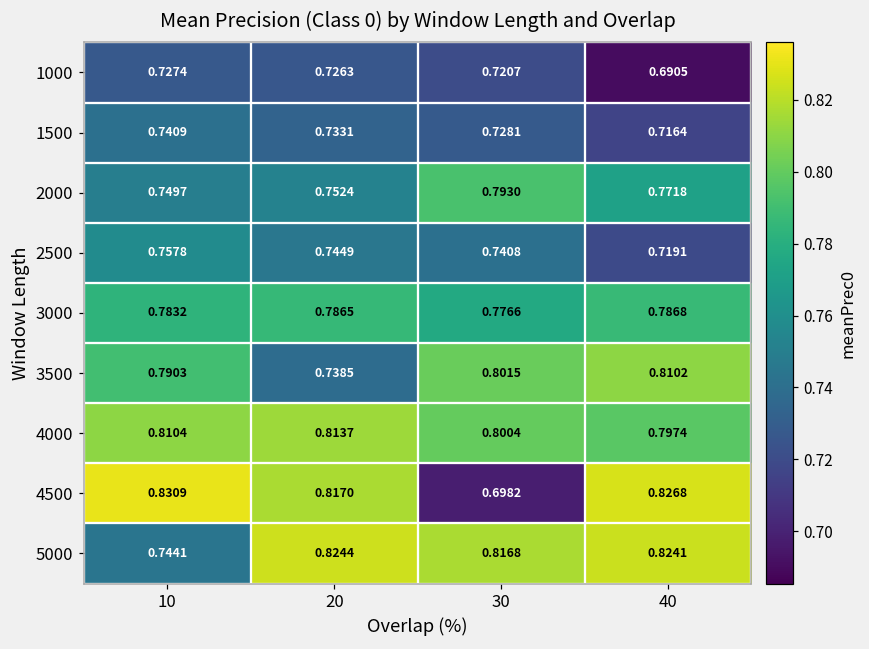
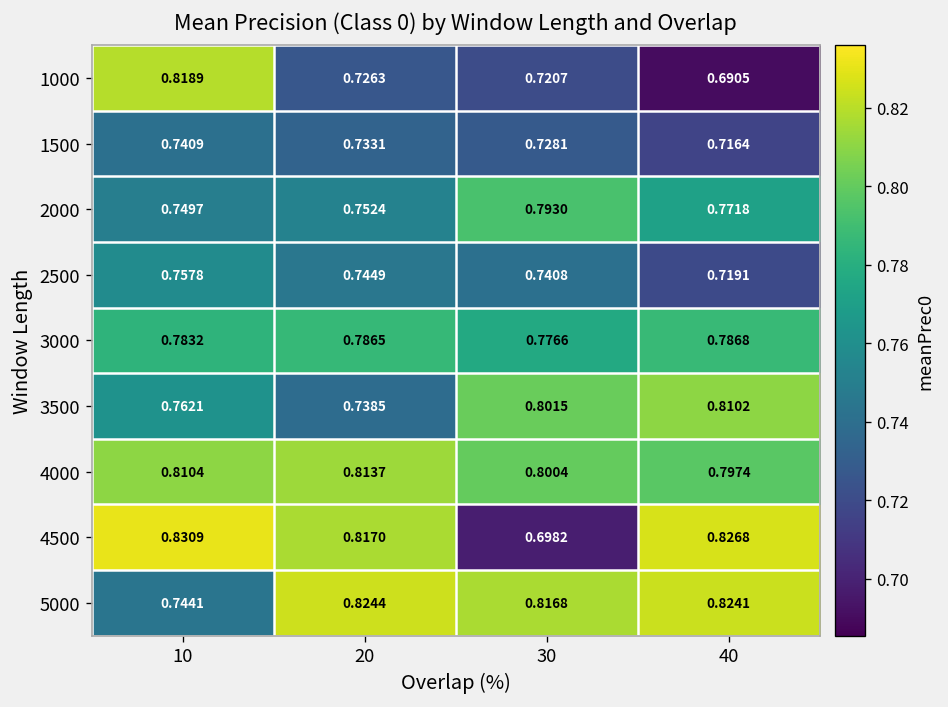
  {
    "1000": {
-     "10": 0.7274,
+     "10": 0.8189,
      "20": 0.7263,
      "30": 0.7207,
      "40": 0.6905
    },
    "1500": {
      "10": 0.7409,
      "20": 0.7331,
      "30": 0.7281,
      "40": 0.7164
    },
    "2000": {
      "10": 0.7497,
      "20": 0.7524,
      "30": 0.7930,
      "40": 0.7718
    },
    "2500": {
      "10": 0.7578,
      "20": 0.7449,
      "30": 0.7408,
      "40": 0.7191
    },
    "3000": {
      "10": 0.7832,
      "20": 0.7865,
      "30": 0.7766,
      "40": 0.7868
    },
    "3500": {
-     "10": 0.7903,
+     "10": 0.7621,
      "20": 0.7385,
      "30": 0.8015,
      "40": 0.8102
    },
    "4000": {
      "10": 0.8104,
      "20": 0.8137,
      "30": 0.8004,
      "40": 0.7974
    },
    "4500": {
      "10": 0.8309,
      "20": 0.8170,
      "30": 0.6982,
      "40": 0.8268
    },
    "5000": {
      "10": 0.7441,
      "20": 0.8244,
      "30": 0.8168,
      "40": 0.8241
    }
  }
